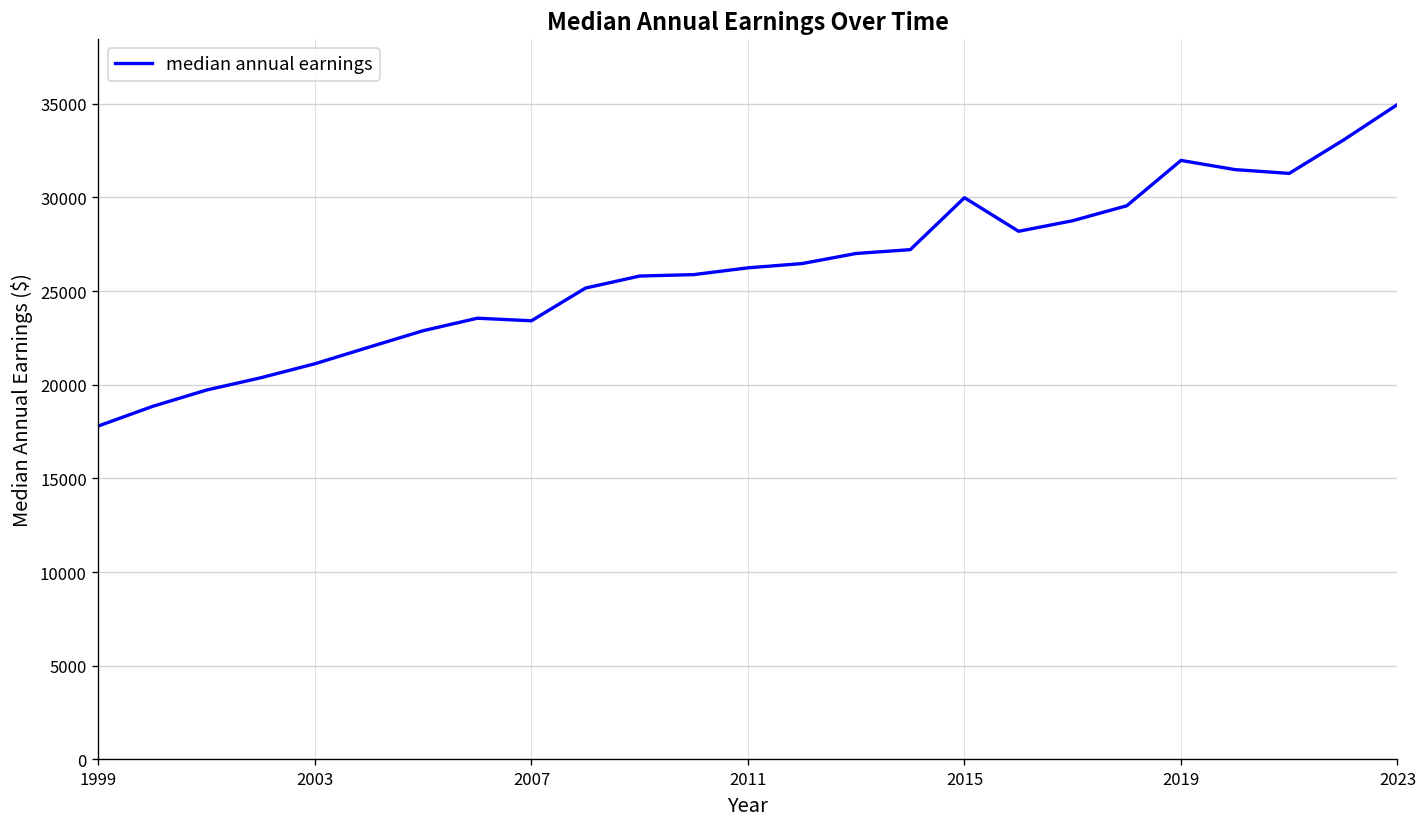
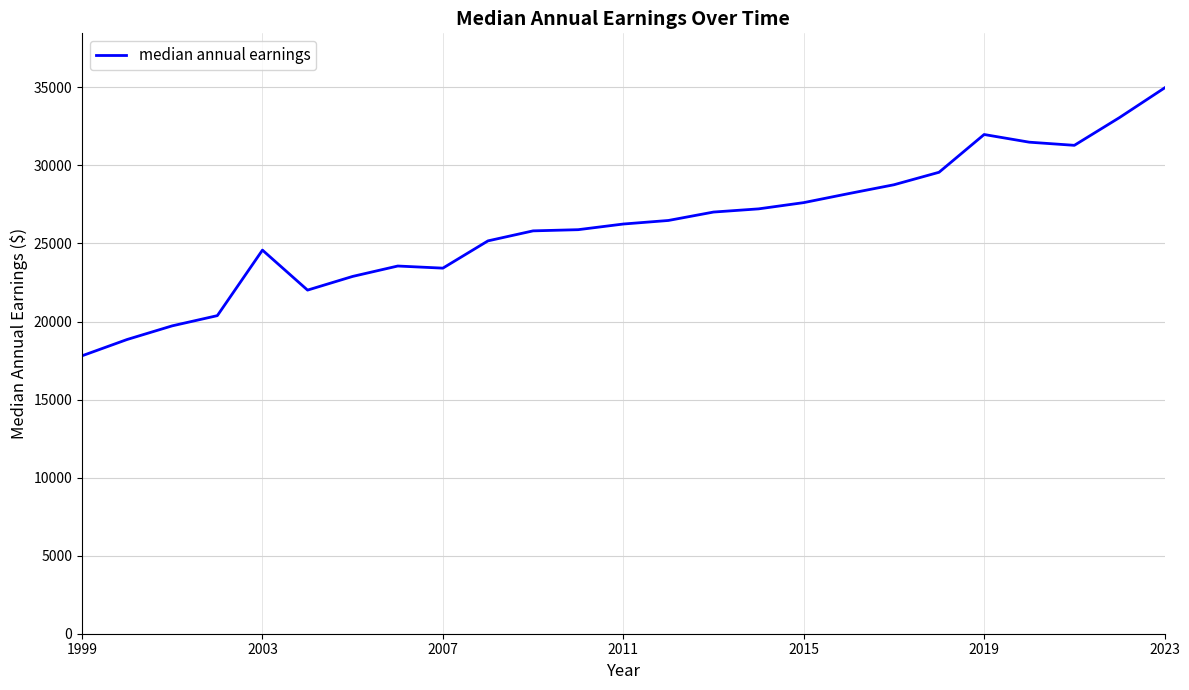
  {
    "1999": 17800,
-   "2003": 21100,
+   "2003": 24600,
    "2007": 23400,
    "2011": 26200,
-   "2015": 30000,
+   "2015": 27600,
    "2019": 32000,
    "2023": 35000
  }
